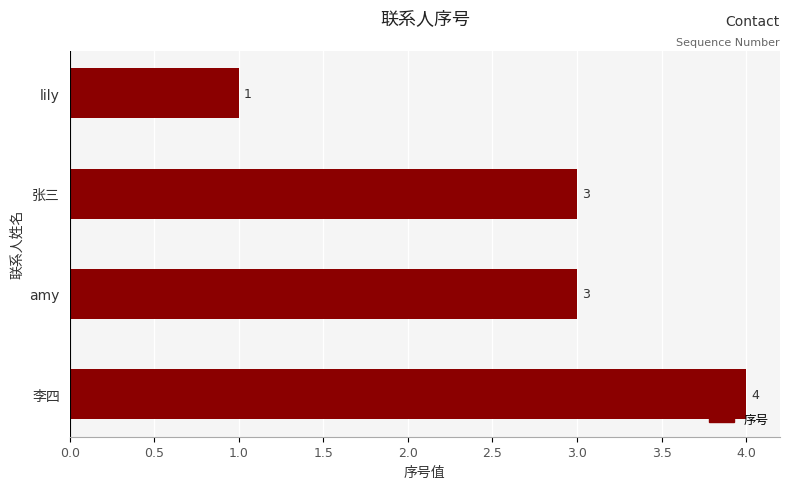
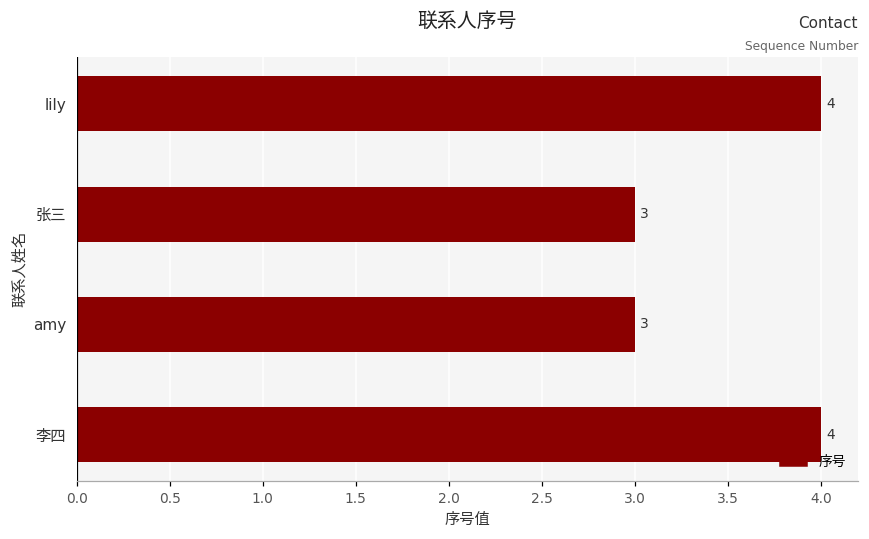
  {
-   "lily": 1,
+   "lily": 4,
    "张三": 3,
    "amy": 3,
    "李四": 4
  }
